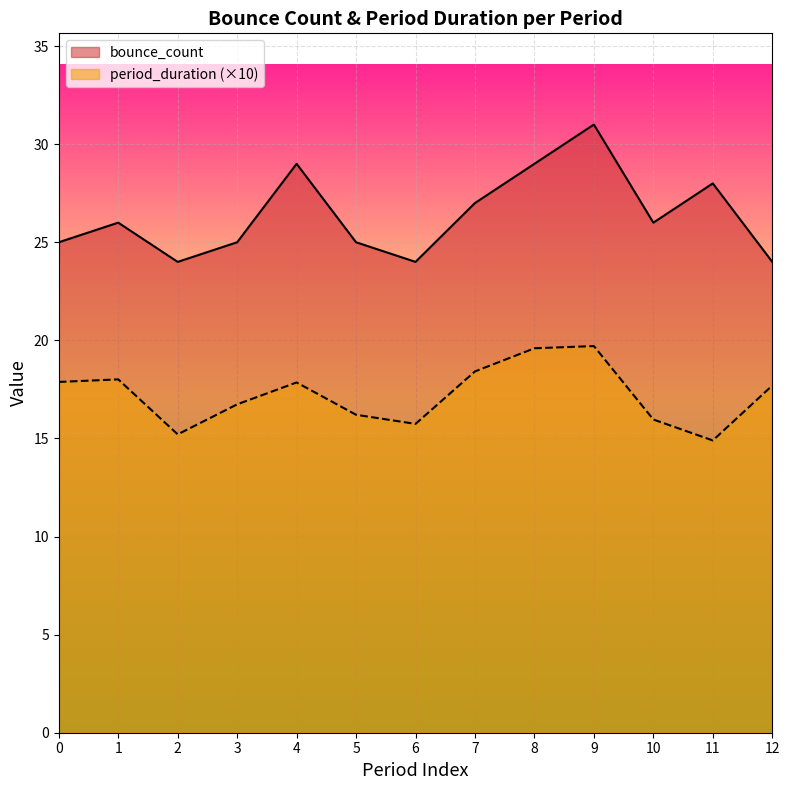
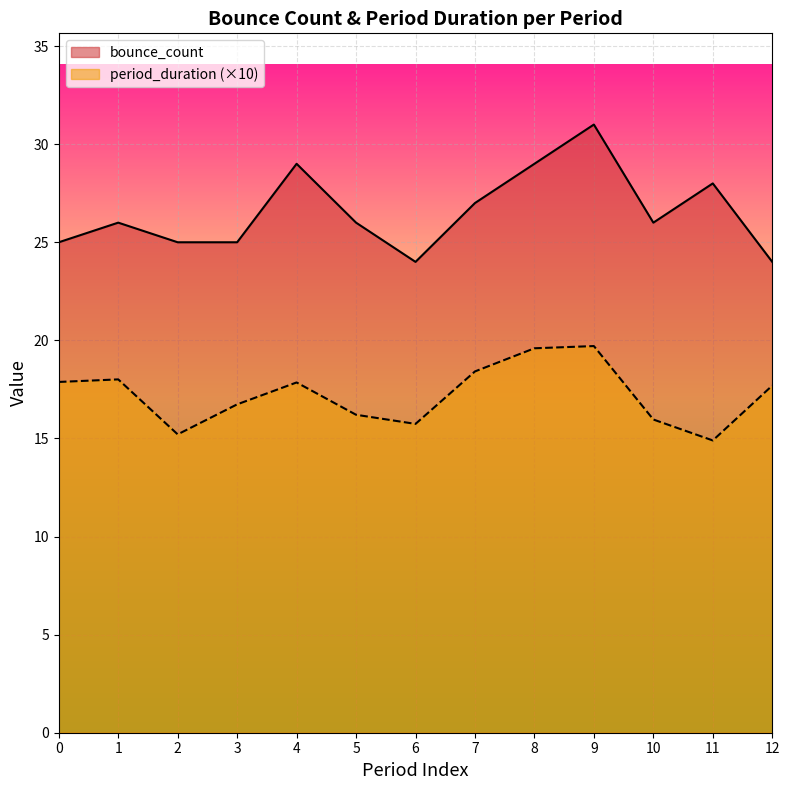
  {
    "bounce_count": {
      "0": 25,
      "1": 26,
-     "2": 24,
+     "2": 25,
      "3": 25,
      "4": 29,
-     "5": 25,
+     "5": 26,
      "6": 24,
      "7": 27,
      "8": 29,
      "9": 31,
      "10": 26,
      "11": 28,
      "12": 24
    },
    "period_duration (×10)": {
      "0": 18,
      "1": 18,
      "2": 15.2,
      "3": 16.7,
      "4": 17.9,
      "5": 16.2,
      "6": 15.7,
      "7": 18.4,
      "8": 19.6,
      "9": 19.7,
      "10": 16,
      "11": 15,
      "12": 17.7
    }
  }
